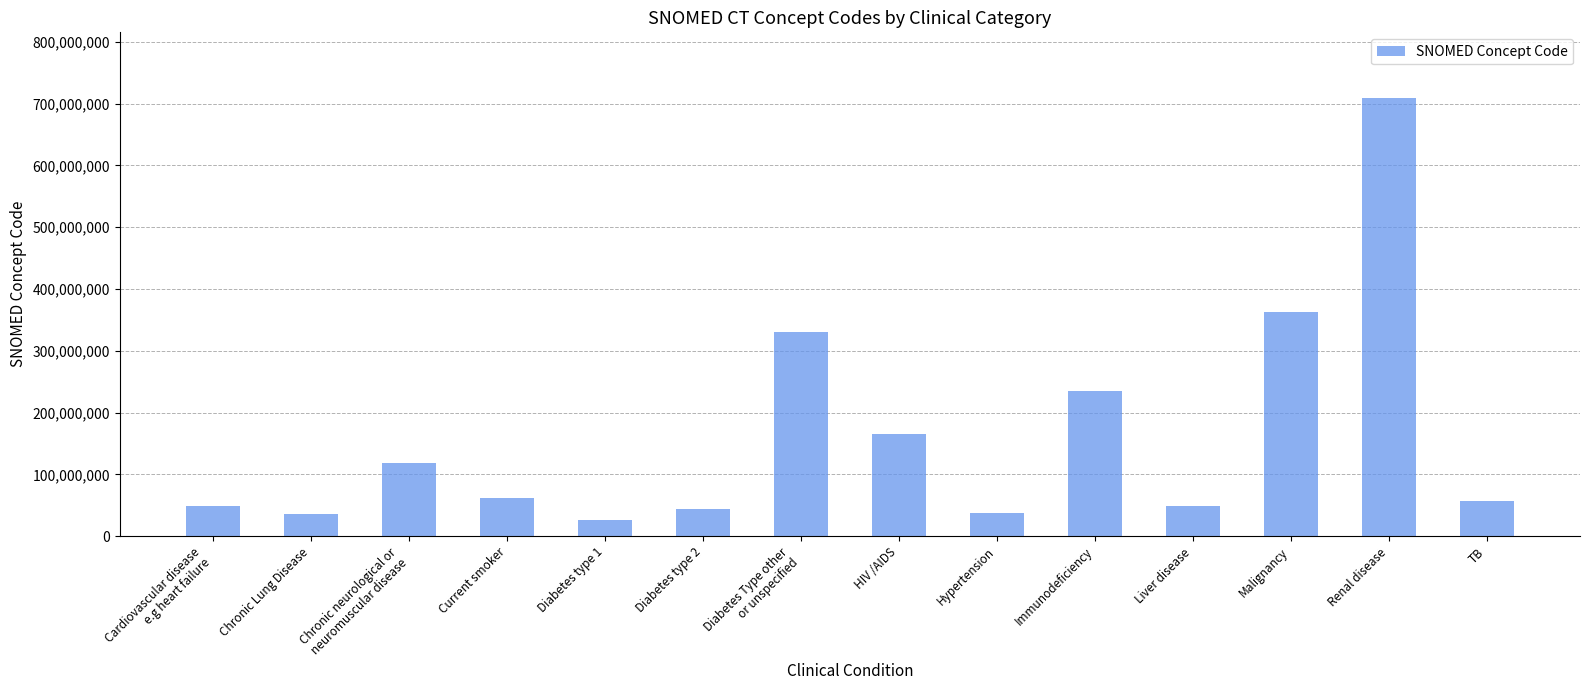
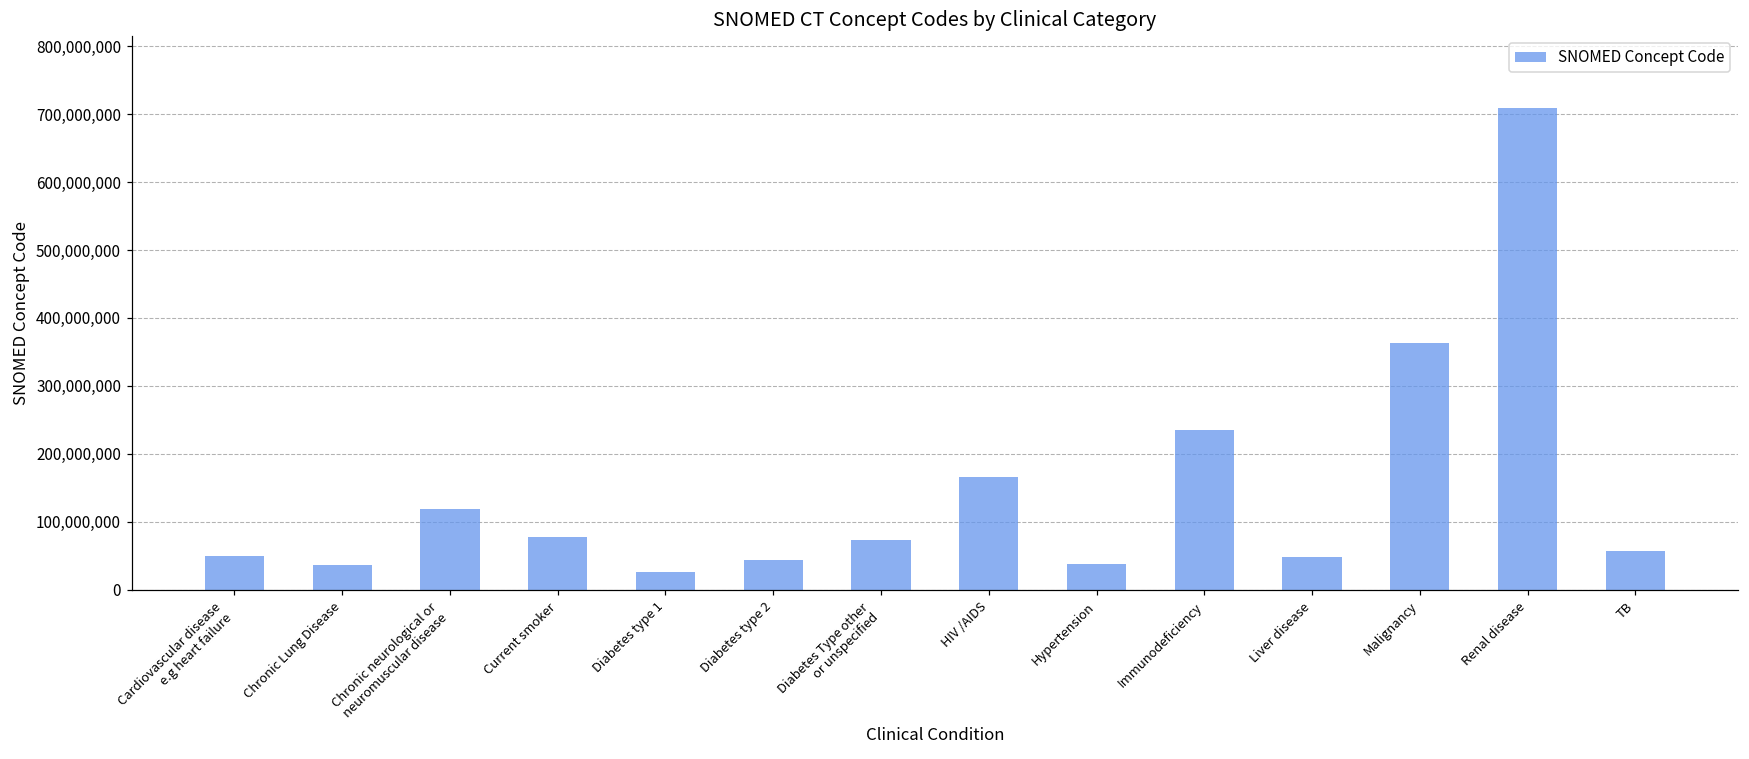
  {
    "Cardiovascular disease e.g heart failure": "50,000,000",
    "Chronic Lung Disease": "40,000,000",
    "Chronic neurological or neuromuscular disease": "120,000,000",
-   "Current smoker": "60,000,000",
+   "Current smoker": "80,000,000",
    "Diabetes type 1": "30,000,000",
    "Diabetes type 2": "40,000,000",
-   "Diabetes Type other or unspecified": "330,000,000",
+   "Diabetes Type other or unspecified": "70,000,000",
    "HIV /AIDS": "170,000,000",
    "Hypertension": "40,000,000",
    "Immunodeficiency": "230,000,000",
    "Liver disease": "50,000,000",
    "Malignancy": "360,000,000",
    "Renal disease": "710,000,000",
    "TB": "60,000,000"
  }
